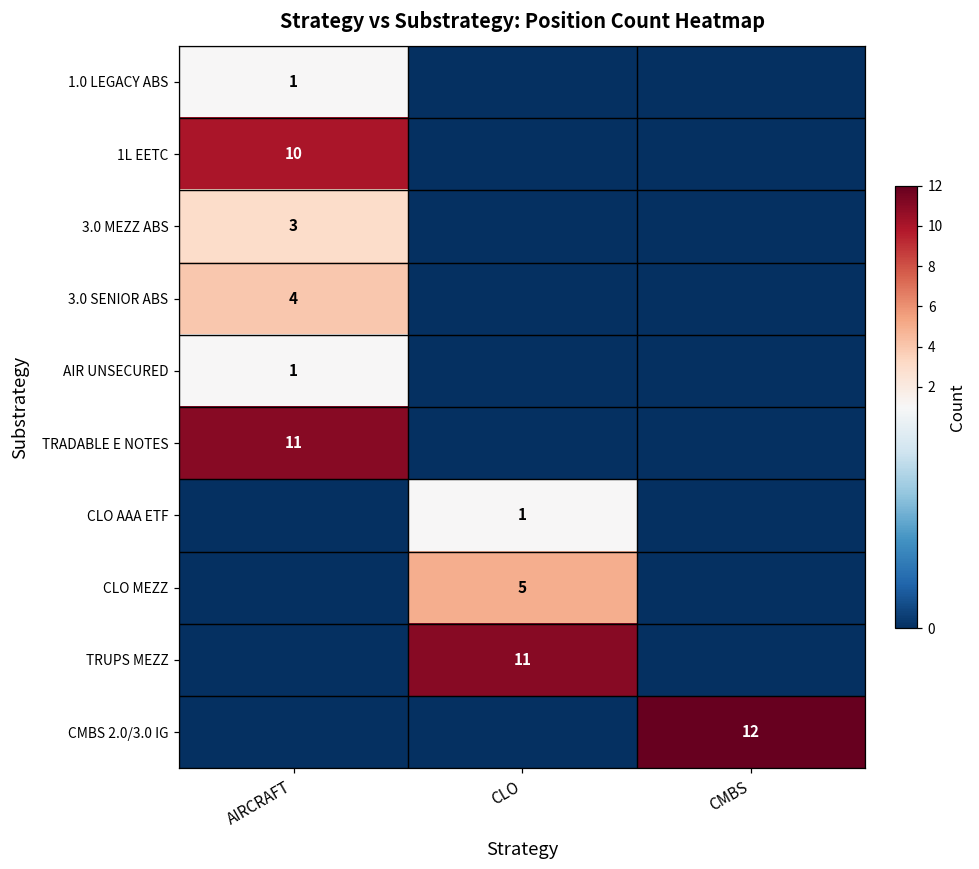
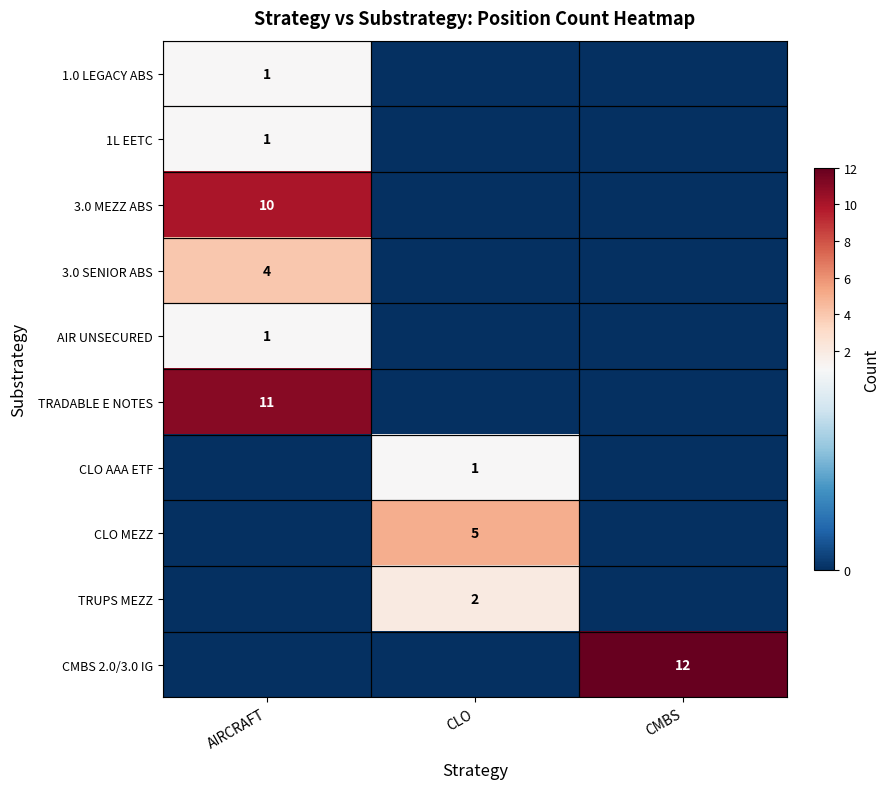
  {
    "1.0 LEGACY ABS": {
      "AIRCRAFT": 1
    },
    "1L EETC": {
-     "AIRCRAFT": 10
+     "AIRCRAFT": 1
    },
    "3.0 MEZZ ABS": {
-     "AIRCRAFT": 3
+     "AIRCRAFT": 10
    },
    "3.0 SENIOR ABS": {
      "AIRCRAFT": 4
    },
    "AIR UNSECURED": {
      "AIRCRAFT": 1
    },
    "TRADABLE E NOTES": {
      "AIRCRAFT": 11
    },
    "CLO AAA ETF": {
      "CLO": 1
    },
    "CLO MEZZ": {
      "CLO": 5
    },
    "TRUPS MEZZ": {
-     "CLO": 11
+     "CLO": 2
    },
    "CMBS 2.0/3.0 IG": {
      "CMBS": 12
    }
  }
